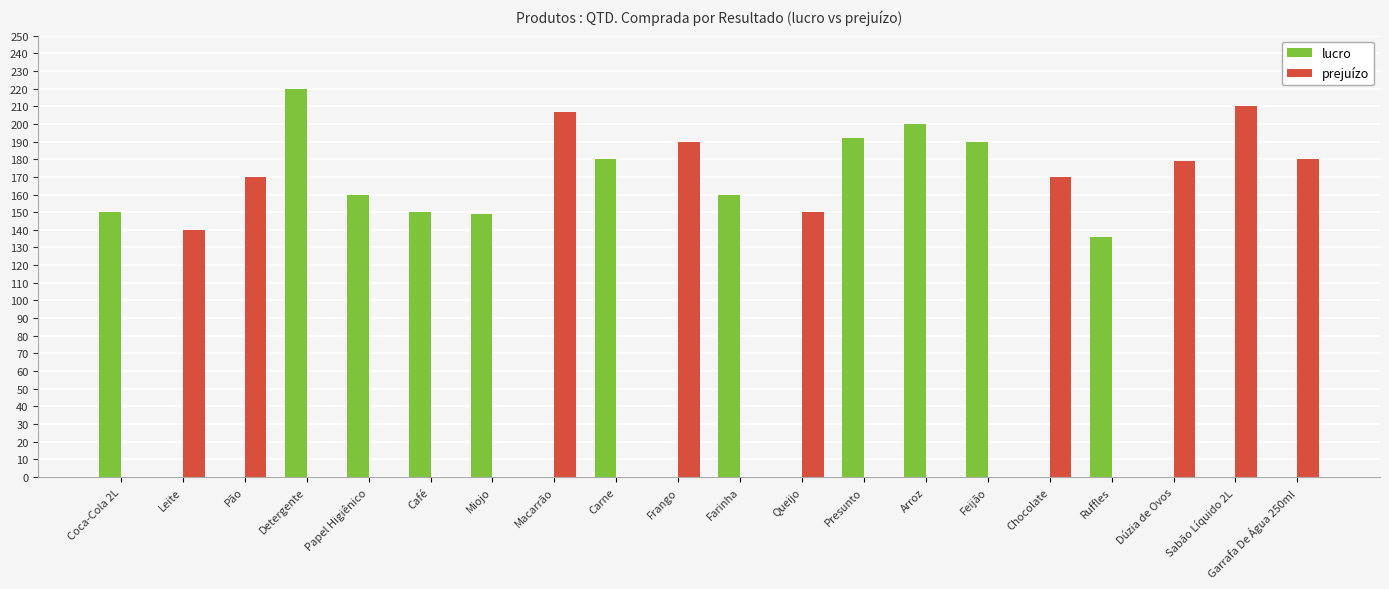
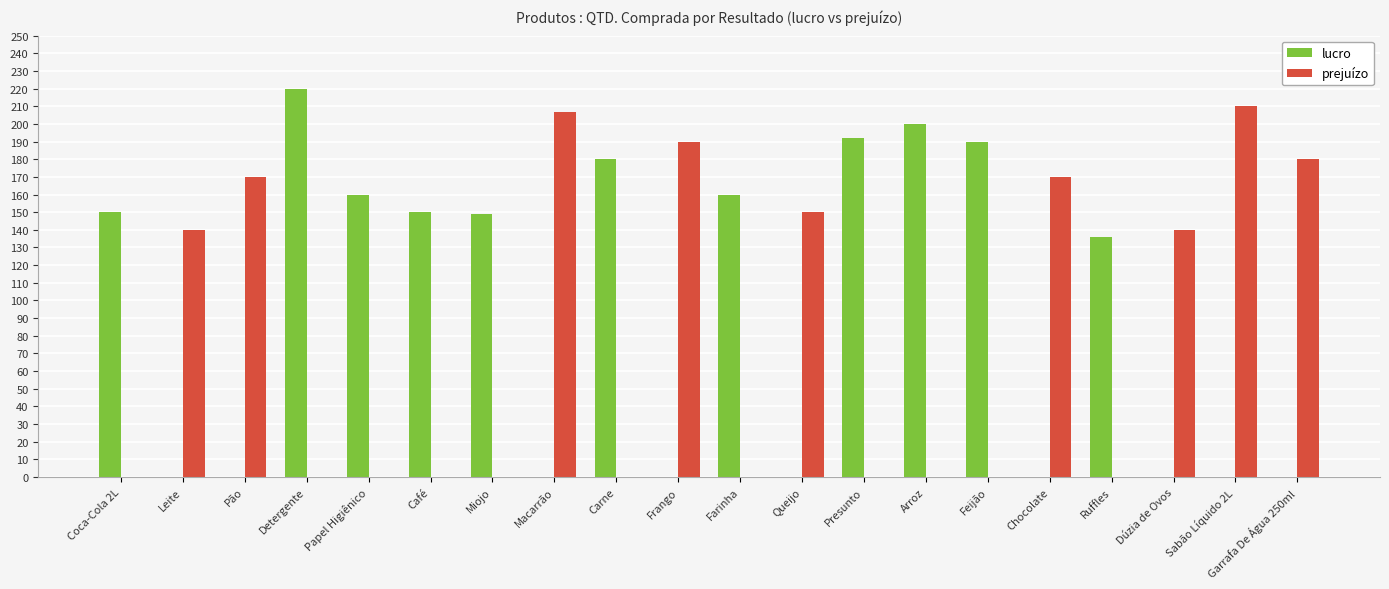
  {
    "lucro": {
      "Coca-Cola 2L": 150,
      "Leite": 0,
      "Pão": 0,
      "Detergente": 220,
      "Papel Higiênico": 160,
      "Café": 150,
      "Miojo": 149,
      "Macarrão": 0,
      "Carne": 180,
      "Frango": 0,
      "Farinha": 160,
      "Queijo": 0,
      "Presunto": 192,
      "Arroz": 200,
      "Feijão": 190,
      "Chocolate": 0,
      "Ruffles": 136,
      "Dúzia de Ovos": 0,
      "Sabão Líquido 2L": 0,
      "Garrafa De Água 250ml": 0
    },
    "prejuízo": {
      "Coca-Cola 2L": 0,
      "Leite": 140,
      "Pão": 170,
      "Detergente": 0,
      "Papel Higiênico": 0,
      "Café": 0,
      "Miojo": 0,
      "Macarrão": 207,
      "Carne": 0,
      "Frango": 190,
      "Farinha": 0,
      "Queijo": 150,
      "Presunto": 0,
      "Arroz": 0,
      "Feijão": 0,
      "Chocolate": 170,
      "Ruffles": 0,
-     "Dúzia de Ovos": 179,
+     "Dúzia de Ovos": 140,
      "Sabão Líquido 2L": 210,
      "Garrafa De Água 250ml": 180
    }
  }
